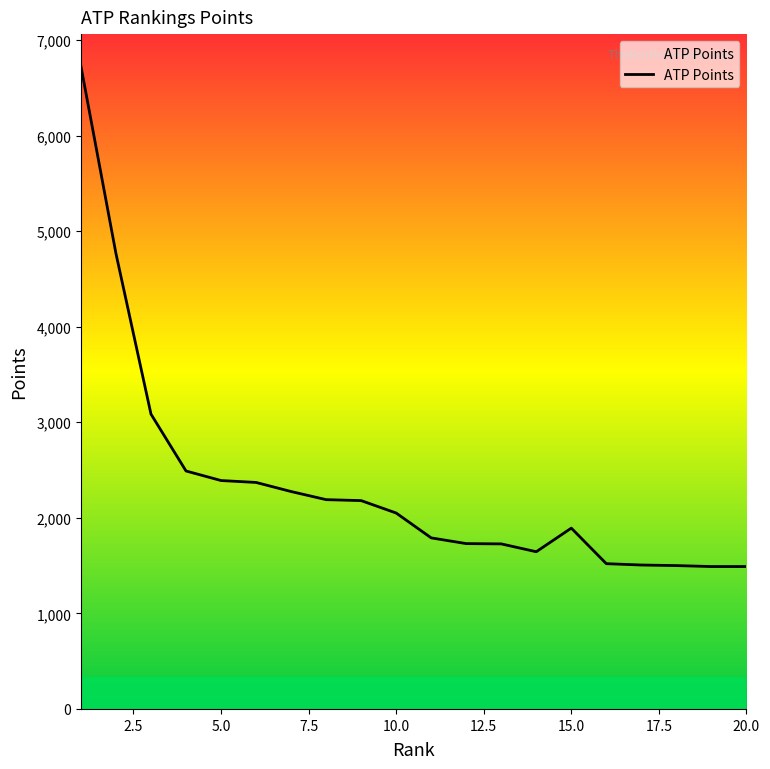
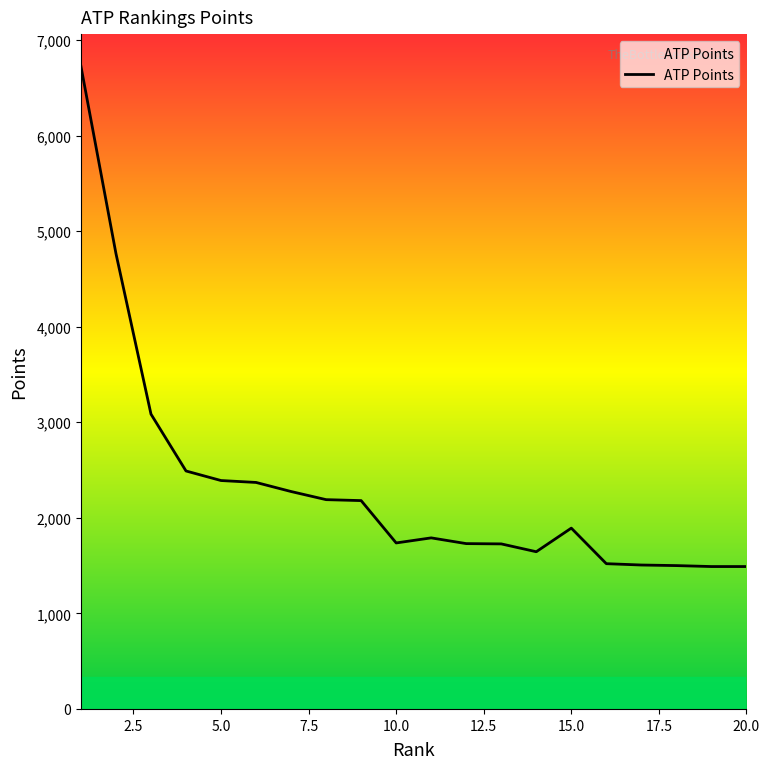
  {
    "5.0": "2,400",
-   "10.0": "2,100",
+   "10.0": "1,700",
    "15.0": "1,900",
    "20.0": "1,500"
  }
